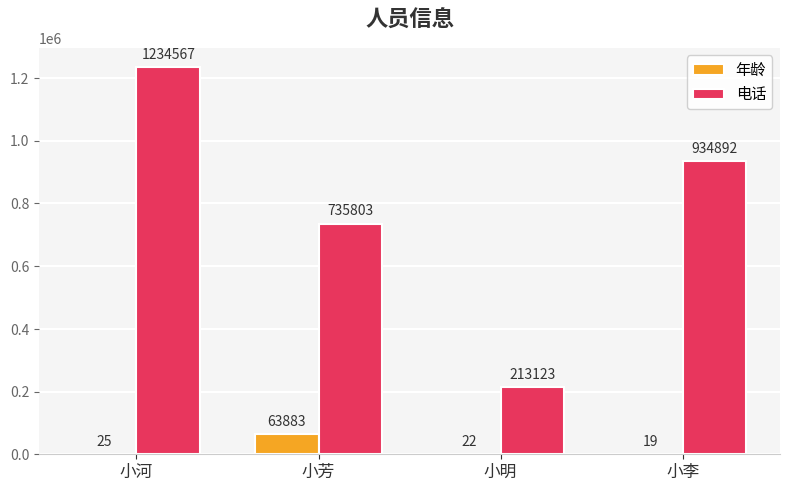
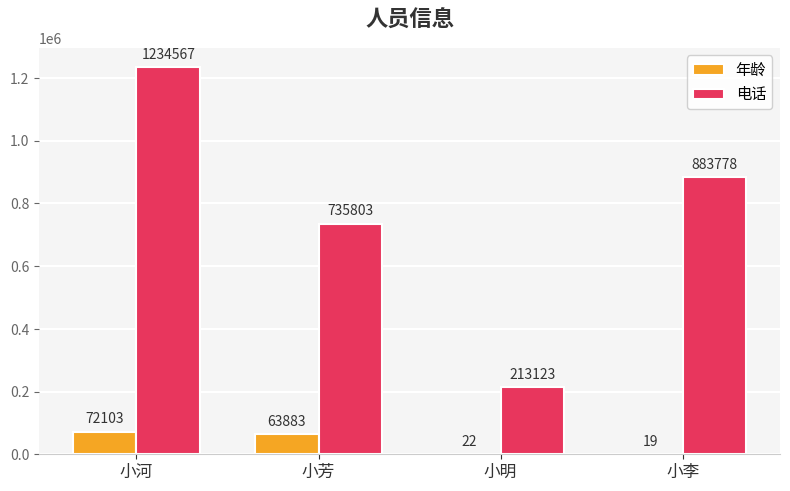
  {
    "年龄": {
-     "小河": 25,
+     "小河": 72103,
      "小芳": 63883,
      "小明": 22,
      "小李": 19
    },
    "电话": {
      "小河": 1234567,
      "小芳": 735803,
      "小明": 213123,
-     "小李": 934892
+     "小李": 883778
    }
  }
